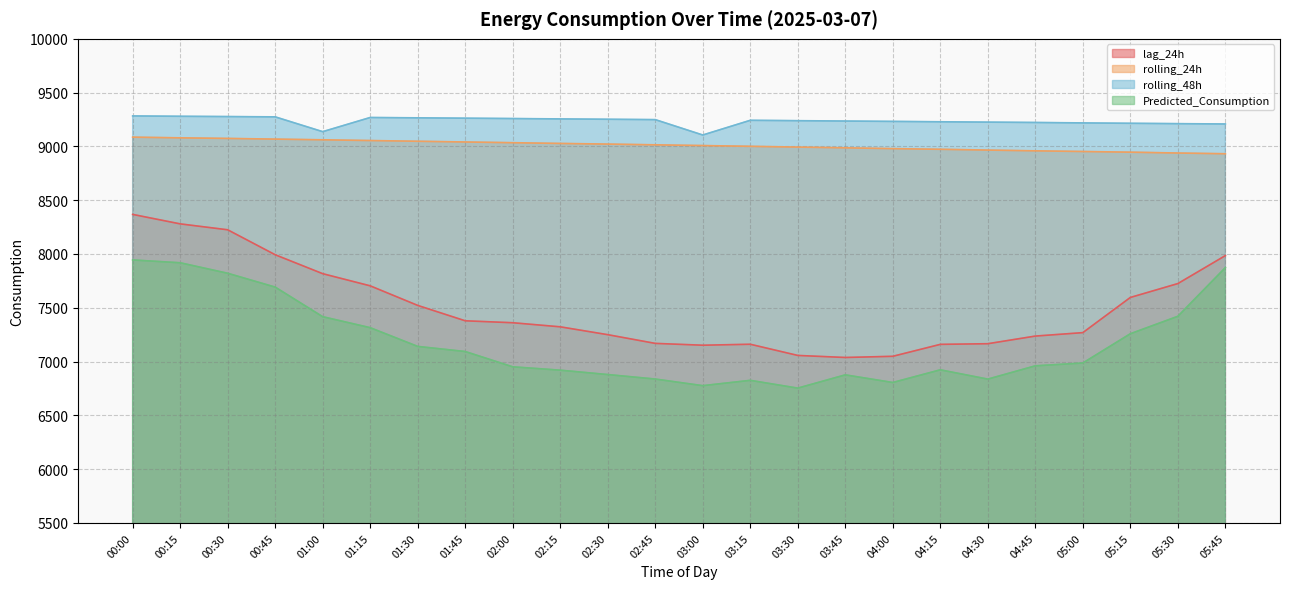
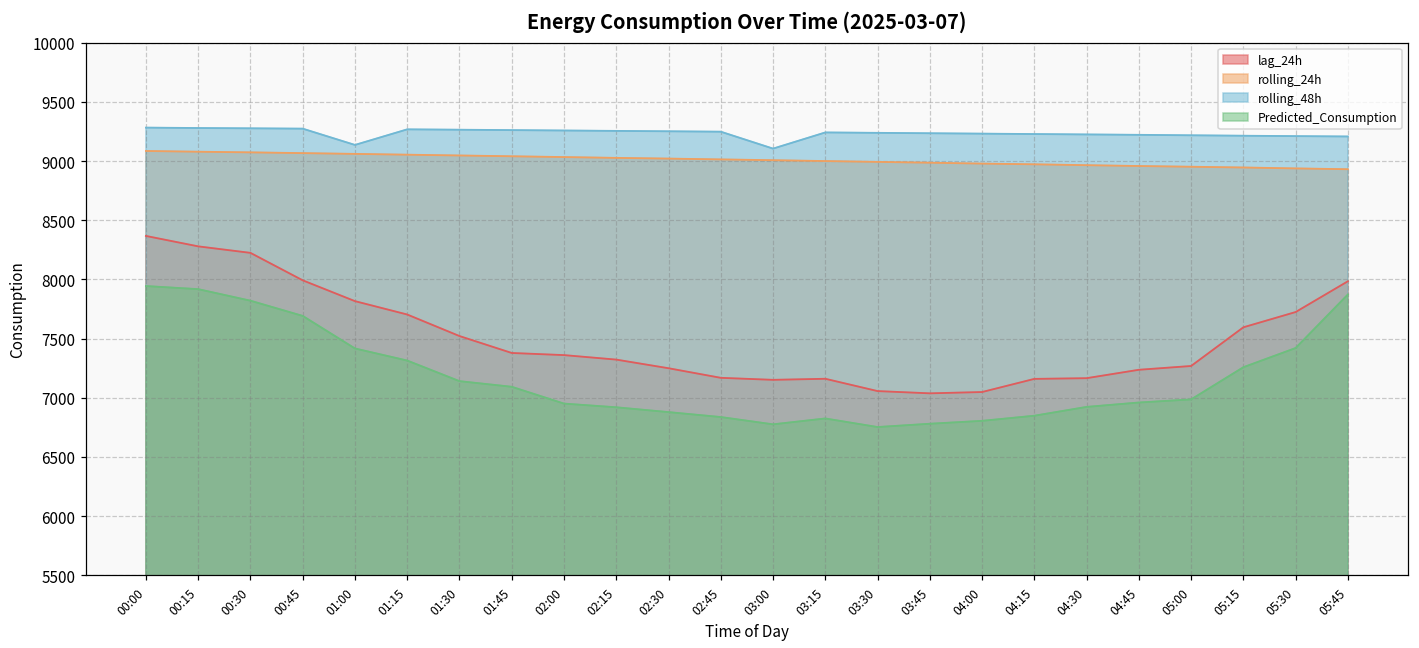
  {
    "rolling_48h": {
      "00:00": 9280,
      "00:15": 9280,
      "00:30": 9280,
      "00:45": 9270,
      "01:00": 9140,
      "01:15": 9270,
      "01:30": 9270,
      "01:45": 9260,
      "02:00": 9260,
      "02:15": 9260,
      "02:30": 9250,
      "02:45": 9250,
      "03:00": 9110,
      "03:15": 9240,
      "03:30": 9240,
      "03:45": 9240,
      "04:00": 9230,
      "04:15": 9230,
      "04:30": 9230,
      "04:45": 9220,
      "05:00": 9220,
      "05:15": 9210,
      "05:30": 9210,
      "05:45": 9210
    },
    "Predicted_Consumption": {
      "00:00": 7940,
      "00:15": 7920,
      "00:30": 7820,
      "00:45": 7690,
      "01:00": 7420,
      "01:15": 7320,
      "01:30": 7140,
      "01:45": 7090,
      "02:00": 6950,
      "02:15": 6920,
      "02:30": 6880,
      "02:45": 6840,
      "03:00": 6780,
      "03:15": 6830,
      "03:30": 6750,
-     "03:45": 6880,
+     "03:45": 6780,
      "04:00": 6810,
-     "04:15": 6920,
-     "04:30": 6840,
+     "04:15": 6850,
+     "04:30": 6920,
      "04:45": 6960,
      "05:00": 6990,
      "05:15": 7260,
      "05:30": 7420,
      "05:45": 7870
    }
  }
